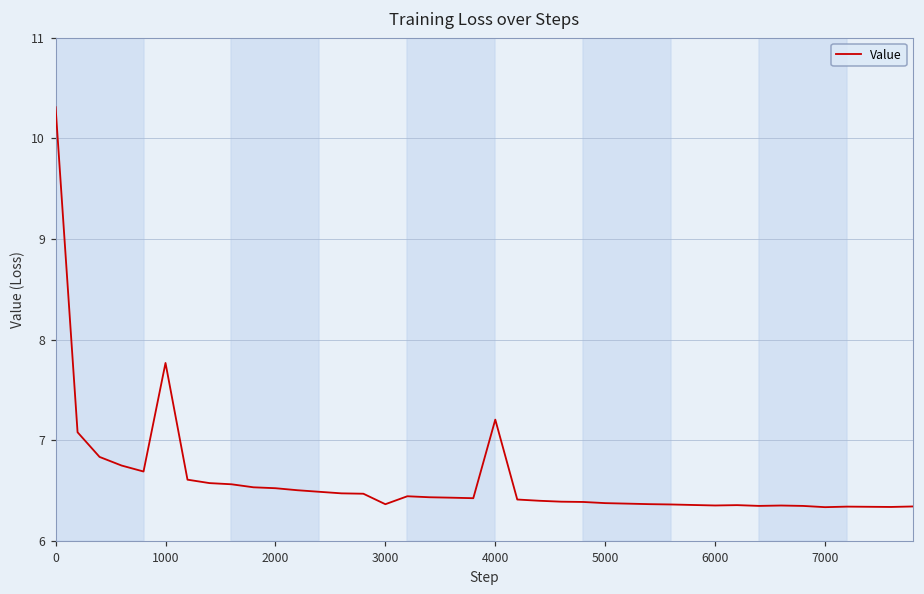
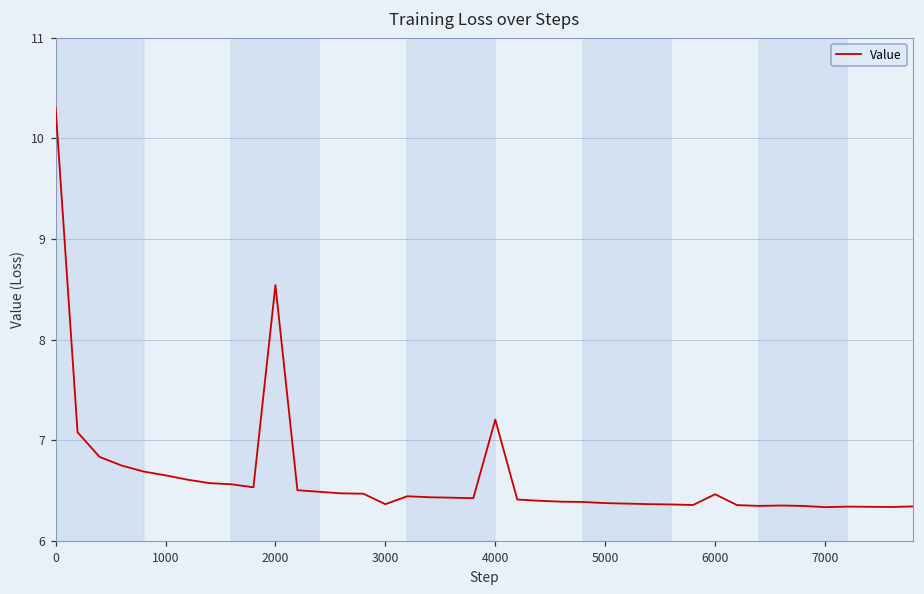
  {
    "0": 10.3,
-   "1000": 7.8,
-   "2000": 6.5,
+   "1000": 6.7,
+   "2000": 8.5,
    "3000": 6.4,
    "4000": 7.2,
    "5000": 6.4,
-   "6000": 6.4,
+   "6000": 6.5,
    "7000": 6.3
  }
